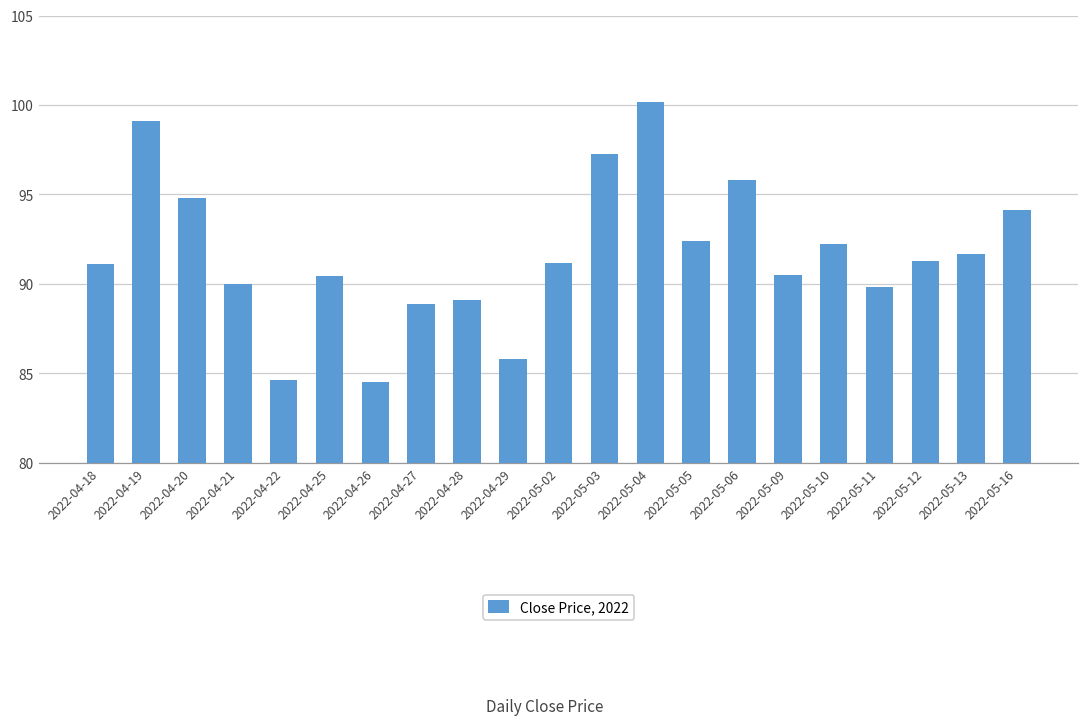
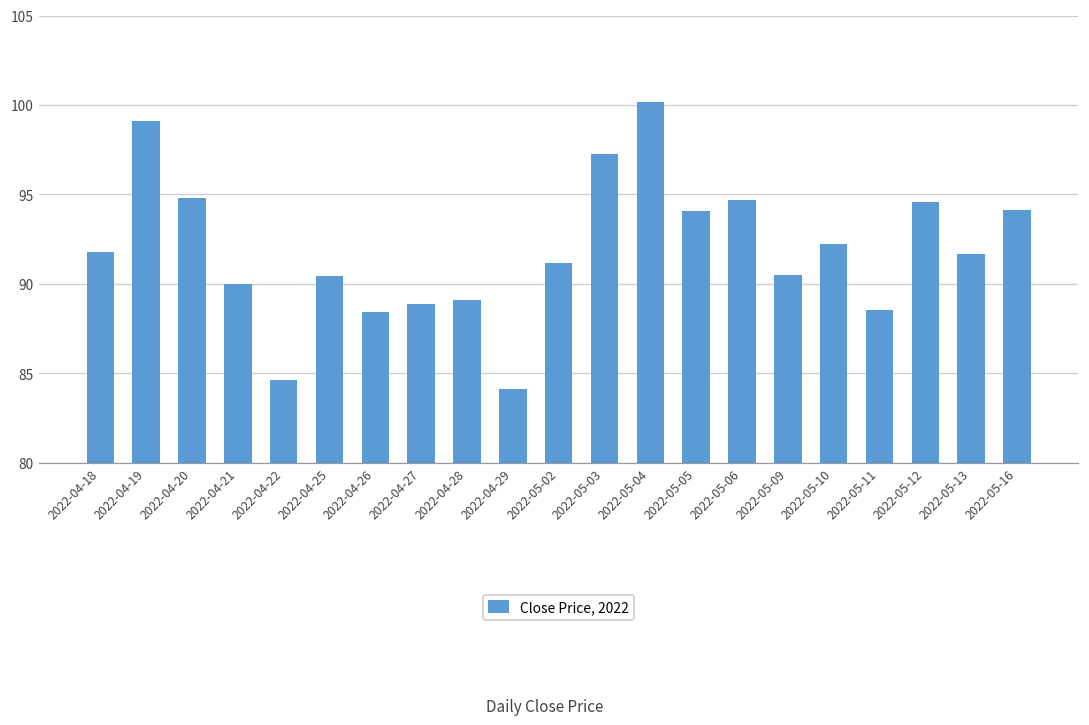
  {
-   "2022-04-18": 91.1,
+   "2022-04-18": 91.8,
    "2022-04-19": 99.1,
    "2022-04-20": 94.8,
    "2022-04-21": 90.0,
    "2022-04-22": 84.6,
    "2022-04-25": 90.5,
-   "2022-04-26": 84.5,
+   "2022-04-26": 88.4,
    "2022-04-27": 88.9,
    "2022-04-28": 89.1,
-   "2022-04-29": 85.8,
+   "2022-04-29": 84.1,
    "2022-05-02": 91.1,
    "2022-05-03": 97.3,
    "2022-05-04": 100.2,
-   "2022-05-05": 92.4,
-   "2022-05-06": 95.8,
+   "2022-05-05": 94.1,
+   "2022-05-06": 94.7,
    "2022-05-09": 90.5,
    "2022-05-10": 92.2,
-   "2022-05-11": 89.8,
-   "2022-05-12": 91.3,
+   "2022-05-11": 88.5,
+   "2022-05-12": 94.6,
    "2022-05-13": 91.7,
    "2022-05-16": 94.1
  }
